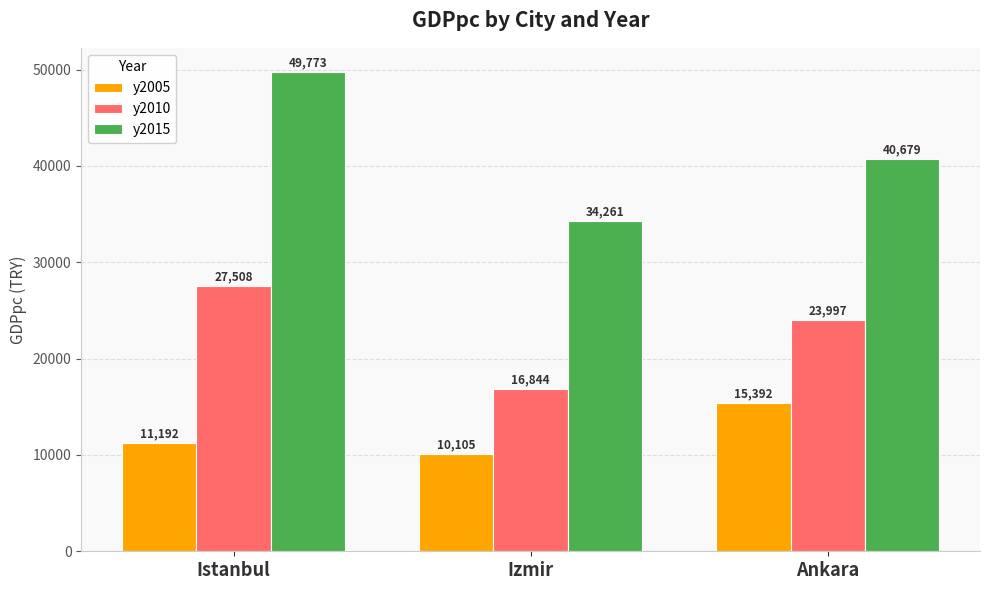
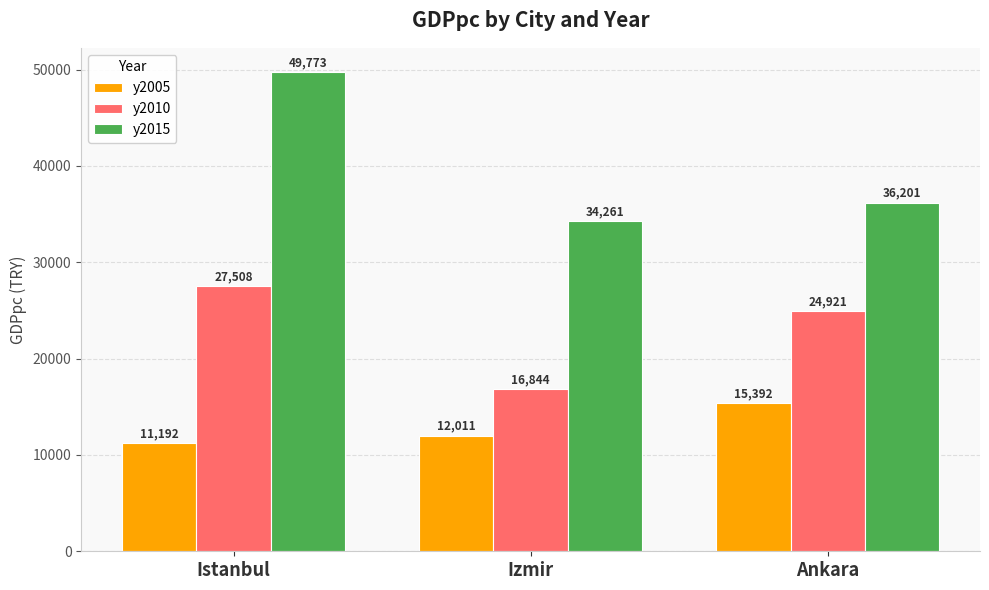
  {
    "y2005": {
      "Istanbul": "11,192",
-     "Izmir": "10,105",
+     "Izmir": "12,011",
      "Ankara": "15,392"
    },
    "y2010": {
      "Istanbul": "27,508",
      "Izmir": "16,844",
-     "Ankara": "23,997"
+     "Ankara": "24,921"
    },
    "y2015": {
      "Istanbul": "49,773",
      "Izmir": "34,261",
-     "Ankara": "40,679"
+     "Ankara": "36,201"
    }
  }
